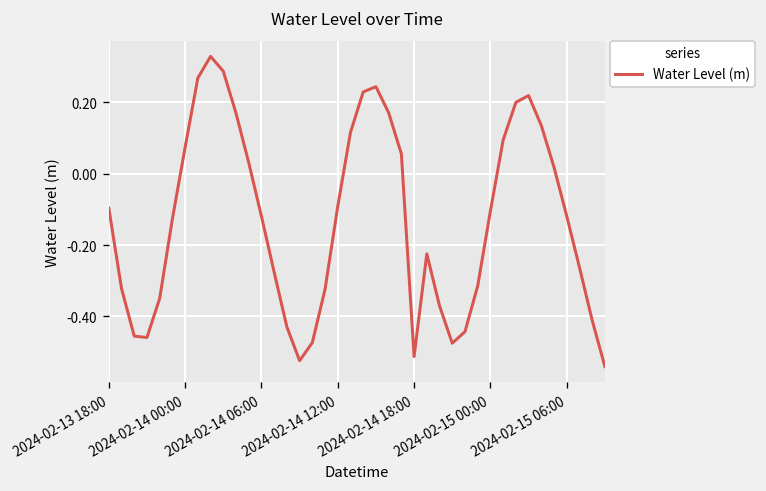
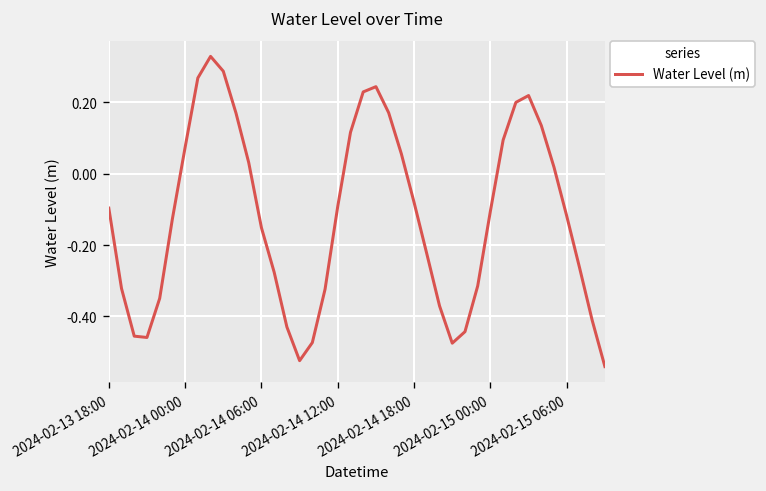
  {
    "2024-02-13 18:00": -0.10,
    "2024-02-14 00:00": 0.07,
-   "2024-02-14 06:00": -0.12,
+   "2024-02-14 06:00": -0.15,
    "2024-02-14 12:00": -0.09,
-   "2024-02-14 18:00": -0.51,
+   "2024-02-14 18:00": -0.08,
    "2024-02-15 00:00": -0.10,
    "2024-02-15 06:00": -0.12
  }
